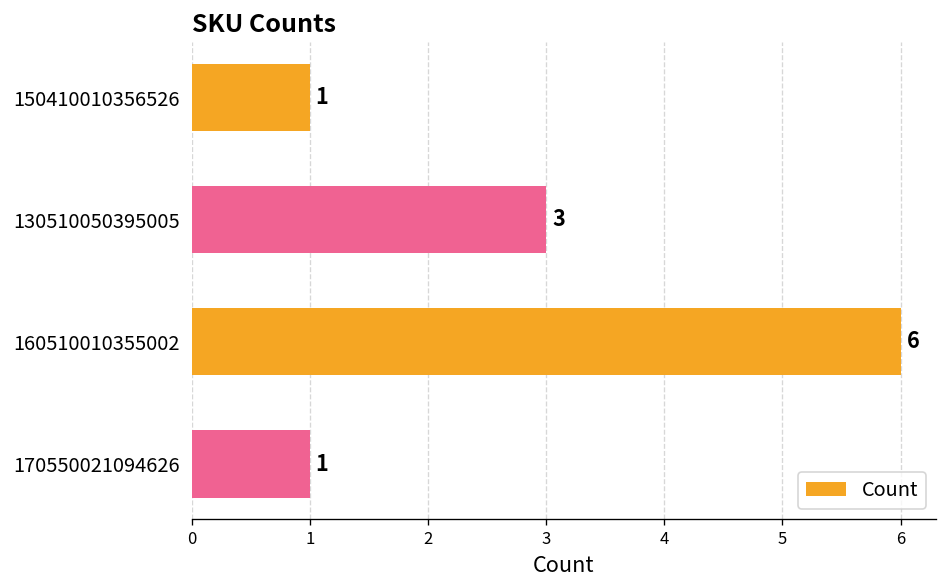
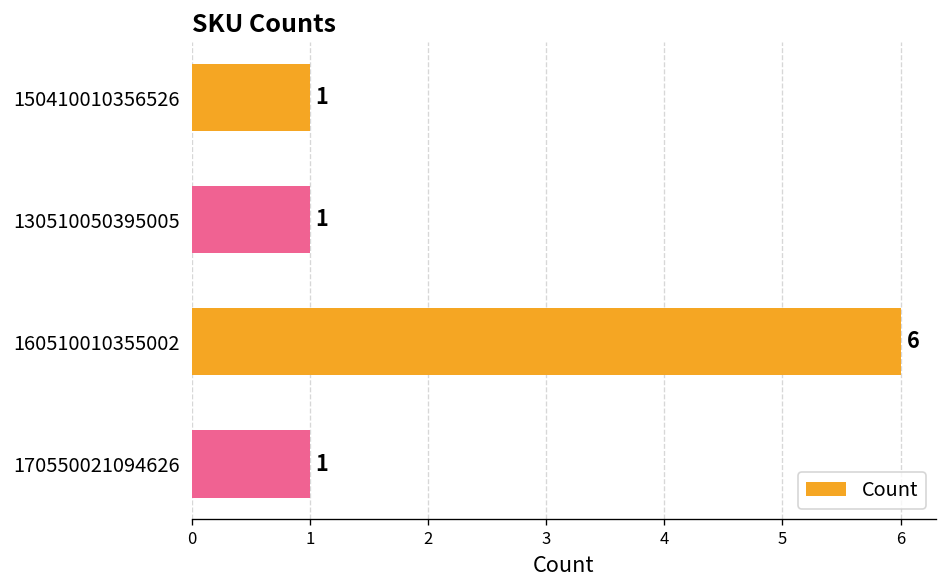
  {
    "150410010356526": 1,
-   "130510050395005": 3,
+   "130510050395005": 1,
    "160510010355002": 6,
    "170550021094626": 1
  }
